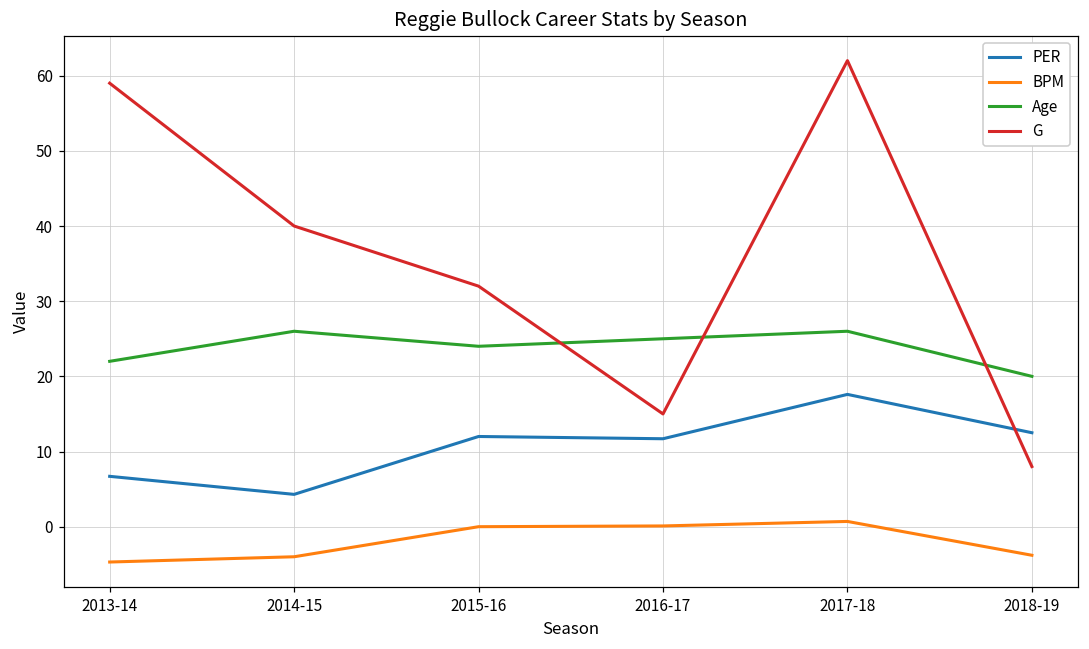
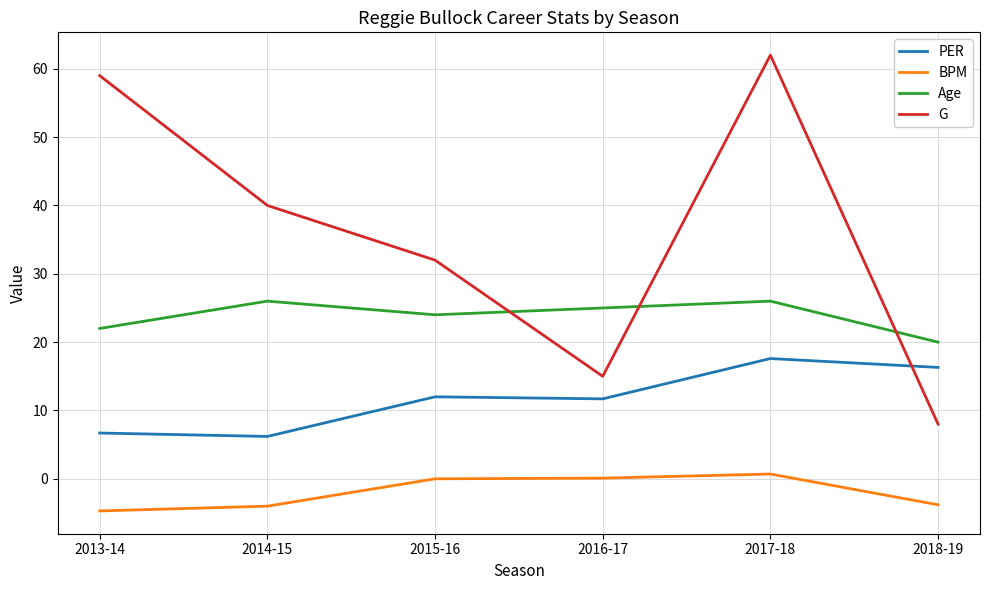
  {
    "PER": {
      "2013-14": 7,
-     "2014-15": 4,
+     "2014-15": 6,
      "2015-16": 12,
      "2016-17": 12,
      "2017-18": 18,
-     "2018-19": 13
+     "2018-19": 16
    },
    "BPM": {
      "2013-14": -5,
      "2014-15": -4,
      "2015-16": 0,
      "2016-17": 0,
      "2017-18": 1,
      "2018-19": -4
    },
    "Age": {
      "2013-14": 22,
      "2014-15": 26,
      "2015-16": 24,
      "2016-17": 25,
      "2017-18": 26,
      "2018-19": 20
    },
    "G": {
      "2013-14": 59,
      "2014-15": 40,
      "2015-16": 32,
      "2016-17": 15,
      "2017-18": 62,
      "2018-19": 8
    }
  }
